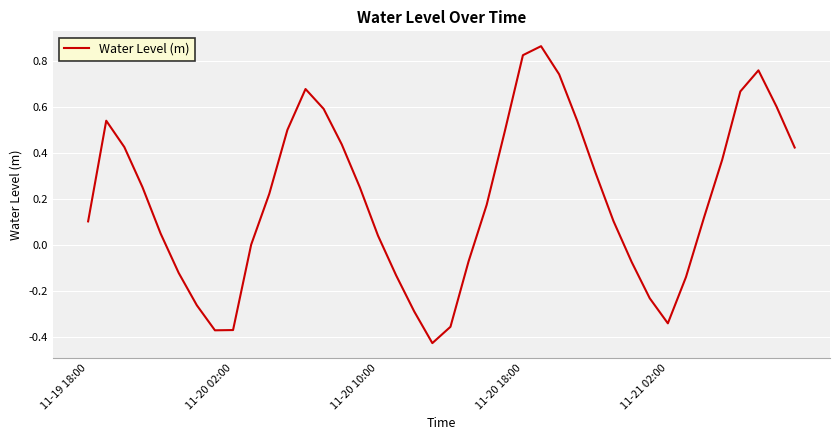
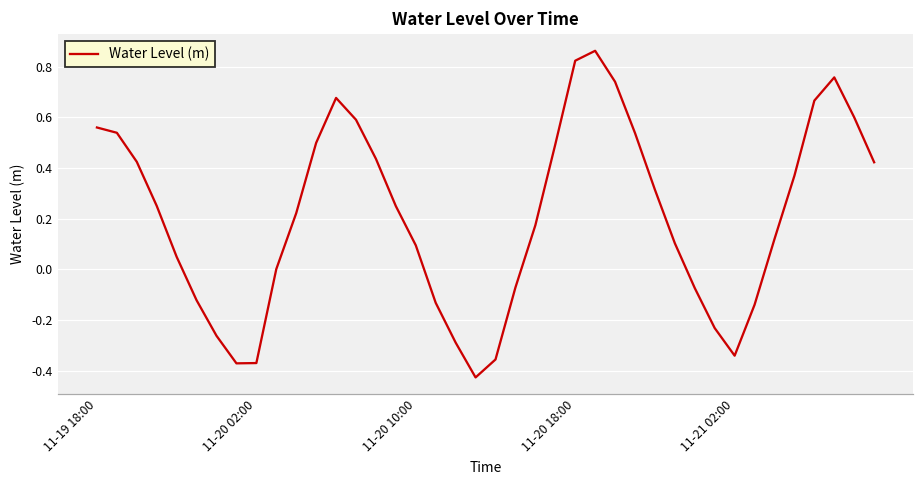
  {
-   "11-19 18:00": 0.10,
+   "11-19 18:00": 0.56,
    "11-20 02:00": -0.37,
-   "11-20 10:00": 0.04,
+   "11-20 10:00": 0.10,
    "11-20 18:00": 0.82,
    "11-21 02:00": -0.34
  }
